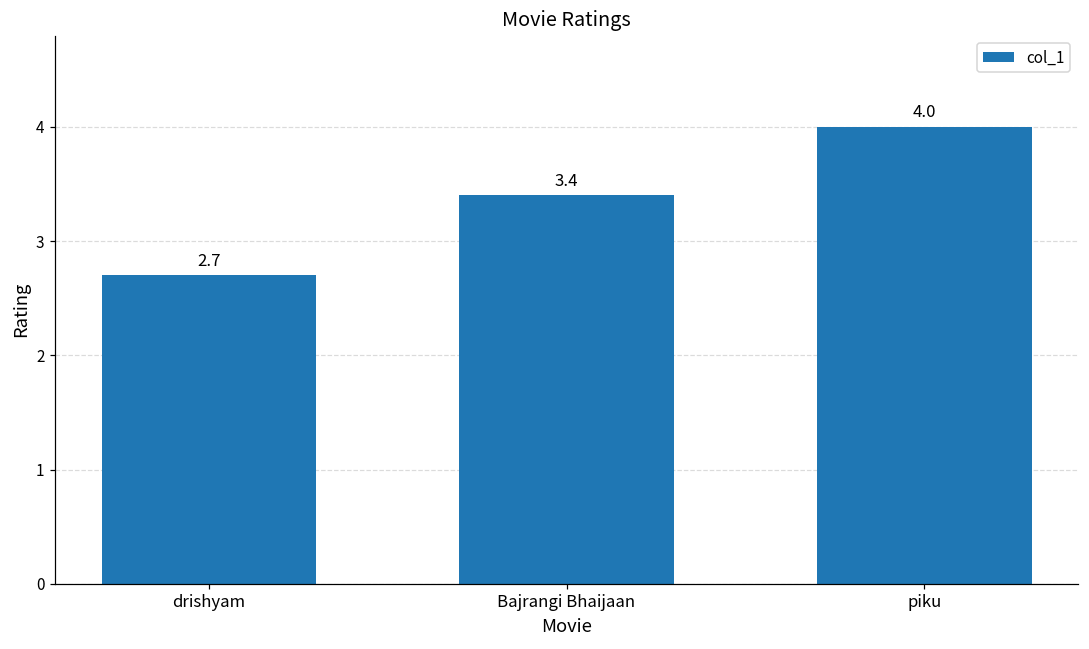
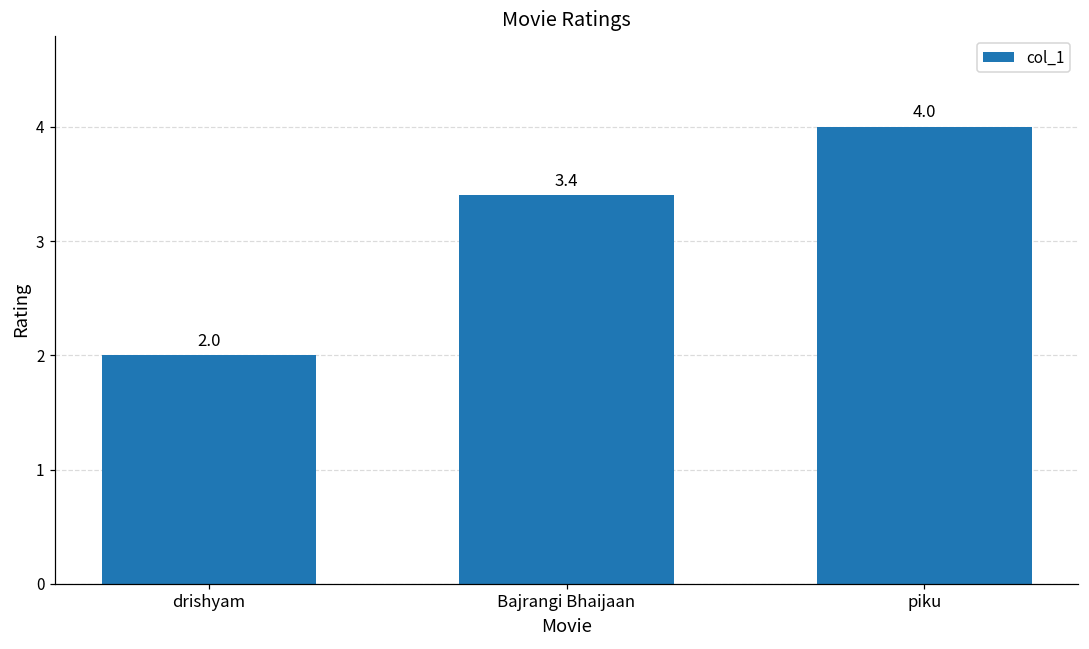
  {
-   "drishyam": 2.7,
+   "drishyam": 2.0,
    "Bajrangi Bhaijaan": 3.4,
    "piku": 4.0
  }
